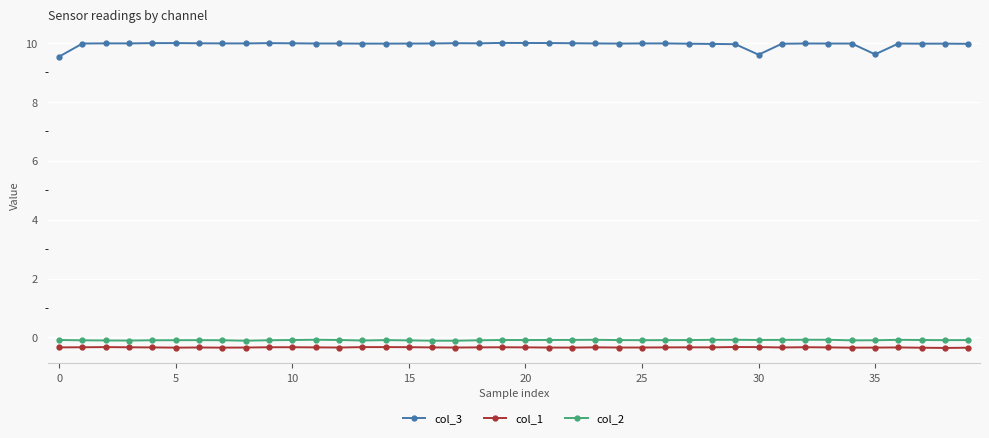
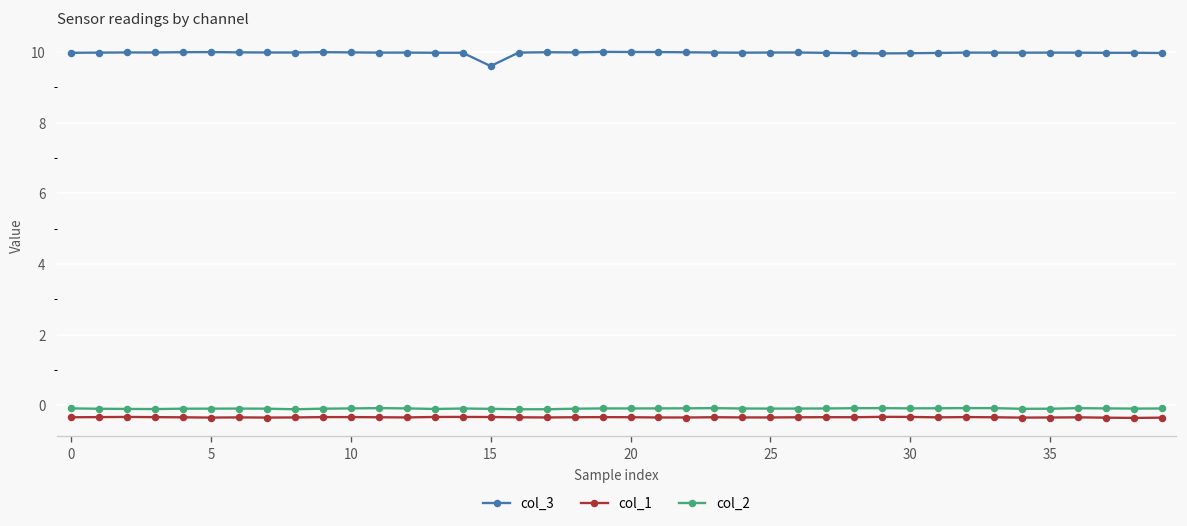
  {
    "col_3": {
-     "0": 9.5,
+     "0": 10.0,
      "5": 10.0,
      "10": 10.0,
-     "15": 10.0,
+     "15": 9.6,
      "20": 10.0,
      "25": 10.0,
-     "30": 9.6,
-     "35": 9.6
+     "30": 10.0,
+     "35": 10.0
    },
    "col_1": {
      "0": -0.3,
      "5": -0.3,
      "10": -0.3,
      "15": -0.3,
      "20": -0.3,
      "25": -0.3,
      "30": -0.3,
      "35": -0.3
    },
    "col_2": {
      "0": -0.1,
      "5": -0.1,
      "10": -0.1,
      "15": -0.1,
      "20": -0.1,
      "25": -0.1,
      "30": -0.1,
      "35": -0.1
    }
  }
